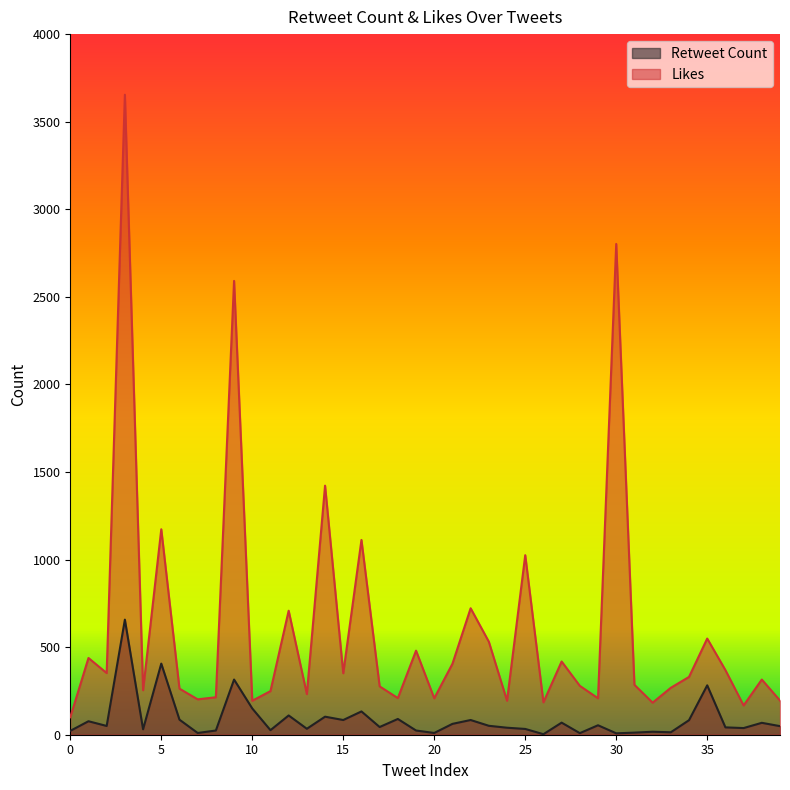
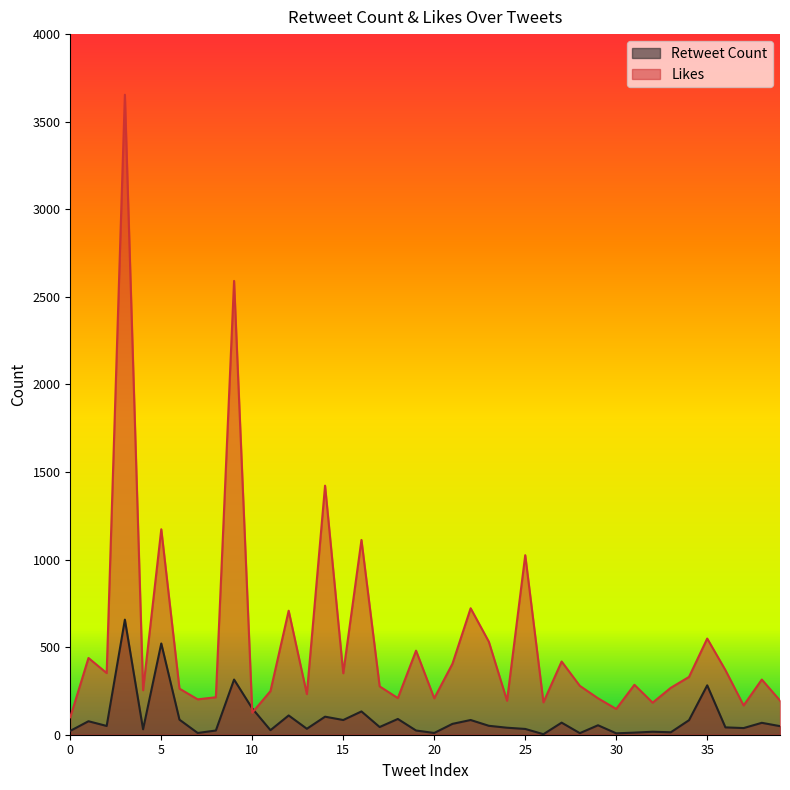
  {
    "Retweet Count": {
      "0": 20,
-     "5": 410,
+     "5": 520,
      "10": 150,
      "15": 80,
      "20": 10,
      "25": 30,
      "30": 10,
      "35": 280
    },
    "Likes": {
      "0": 100,
      "5": 1170,
-     "10": 190,
+     "10": 130,
      "15": 350,
      "20": 210,
      "25": 1030,
-     "30": 2800,
+     "30": 150,
      "35": 550
    }
  }
